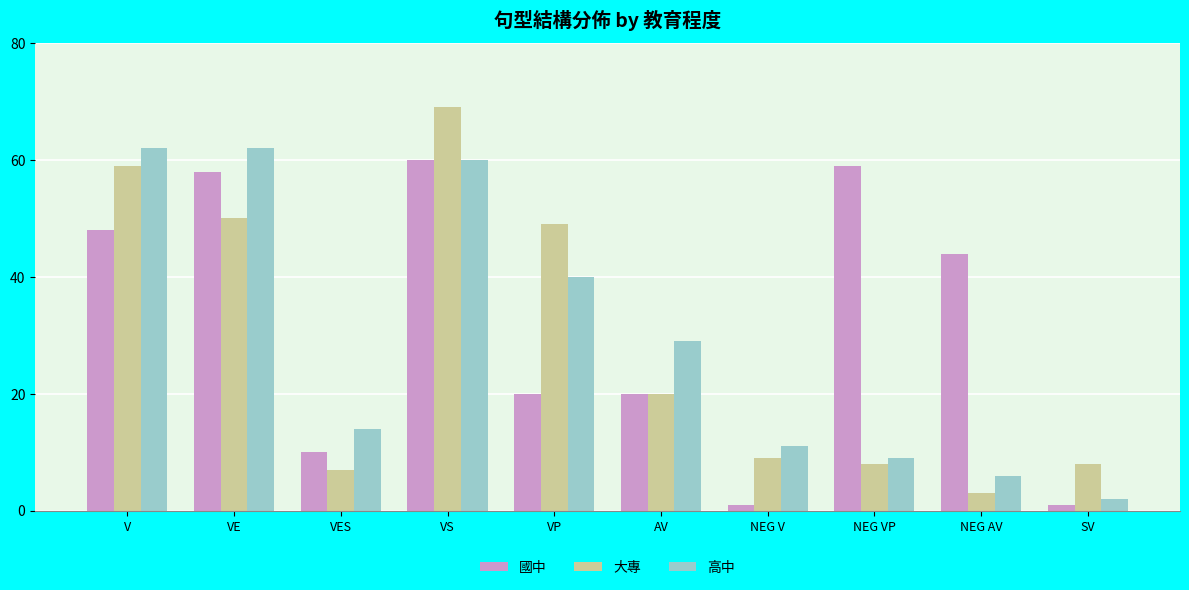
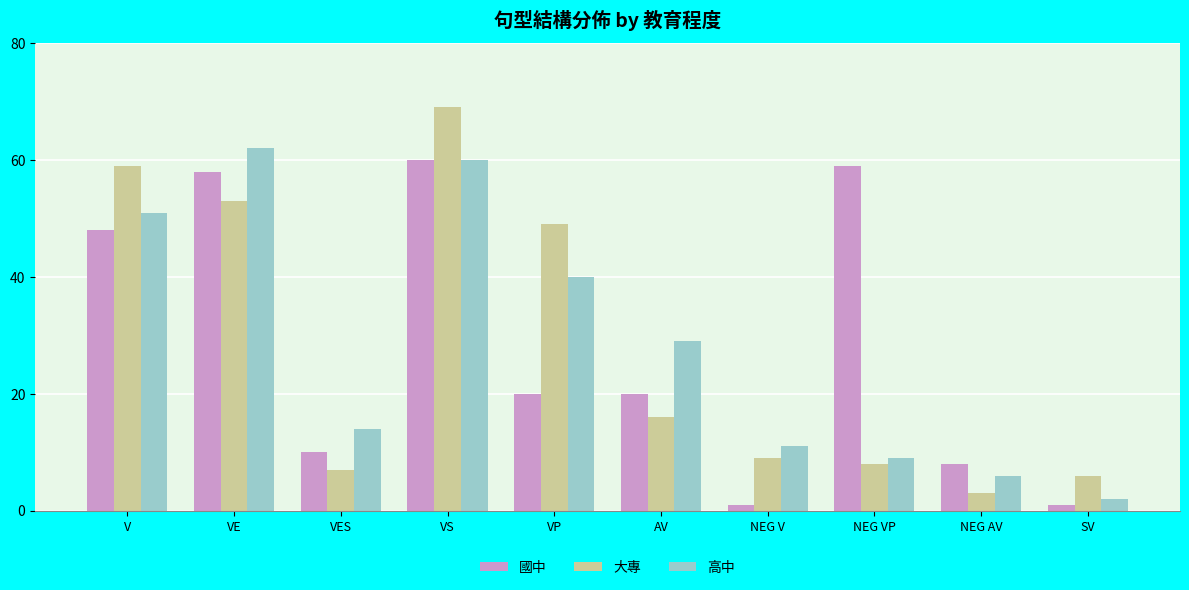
  {
    "國中": {
      "V": 48,
      "VE": 58,
      "VES": 10,
      "VS": 60,
      "VP": 20,
      "AV": 20,
      "NEG V": 1,
      "NEG VP": 59,
-     "NEG AV": 44,
+     "NEG AV": 8,
      "SV": 1
    },
    "大專": {
      "V": 59,
-     "VE": 50,
+     "VE": 53,
      "VES": 7,
      "VS": 69,
      "VP": 49,
-     "AV": 20,
+     "AV": 16,
      "NEG V": 9,
      "NEG VP": 8,
      "NEG AV": 3,
-     "SV": 8
+     "SV": 6
    },
    "高中": {
-     "V": 62,
+     "V": 51,
      "VE": 62,
      "VES": 14,
      "VS": 60,
      "VP": 40,
      "AV": 29,
      "NEG V": 11,
      "NEG VP": 9,
      "NEG AV": 6,
      "SV": 2
    }
  }
